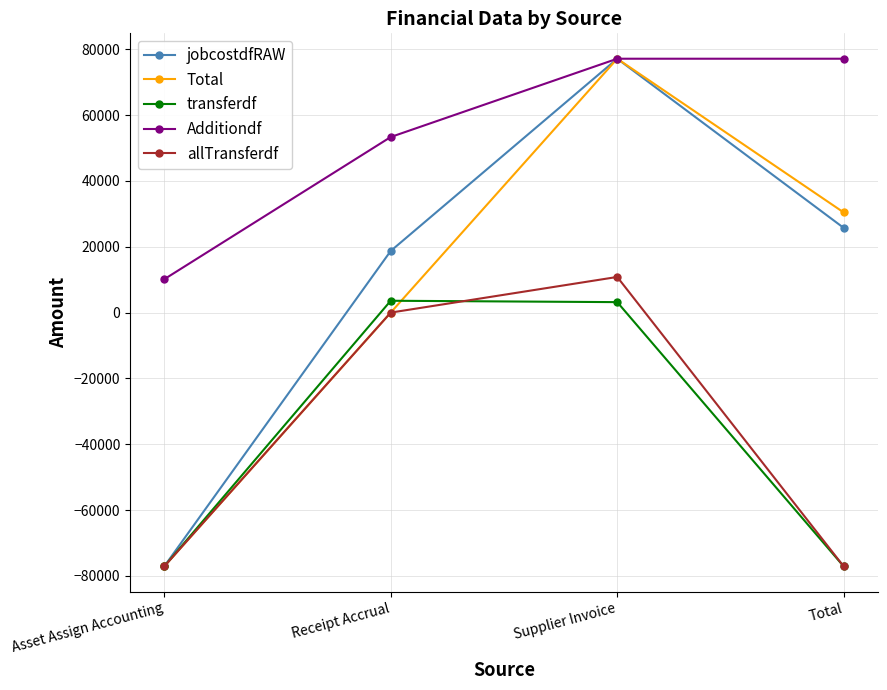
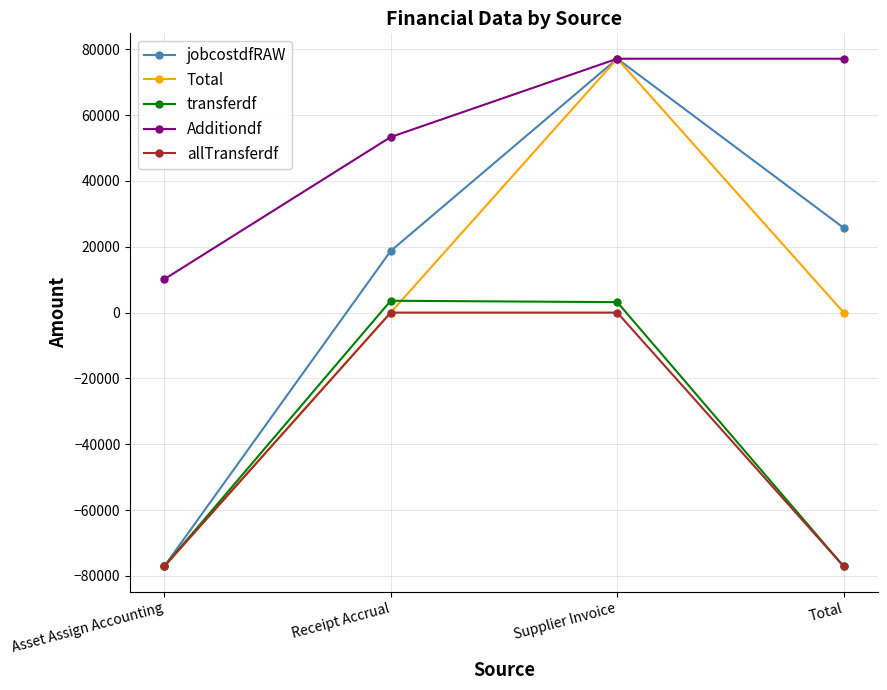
  {
    "jobcostdfRAW": {
      "Receipt Accrual": 19000,
      "Total": 26000
    },
    "Total": {
-     "Total": 30000
+     "Total": 0
    },
    "transferdf": {
      "Receipt Accrual": 4000,
      "Supplier Invoice": 3000
    },
    "Additiondf": {
      "Asset Assign Accounting": 10000,
      "Receipt Accrual": 53000,
      "Total": 77000
    },
    "allTransferdf": {
-     "Supplier Invoice": 11000
+     "Supplier Invoice": 0
    }
  }
